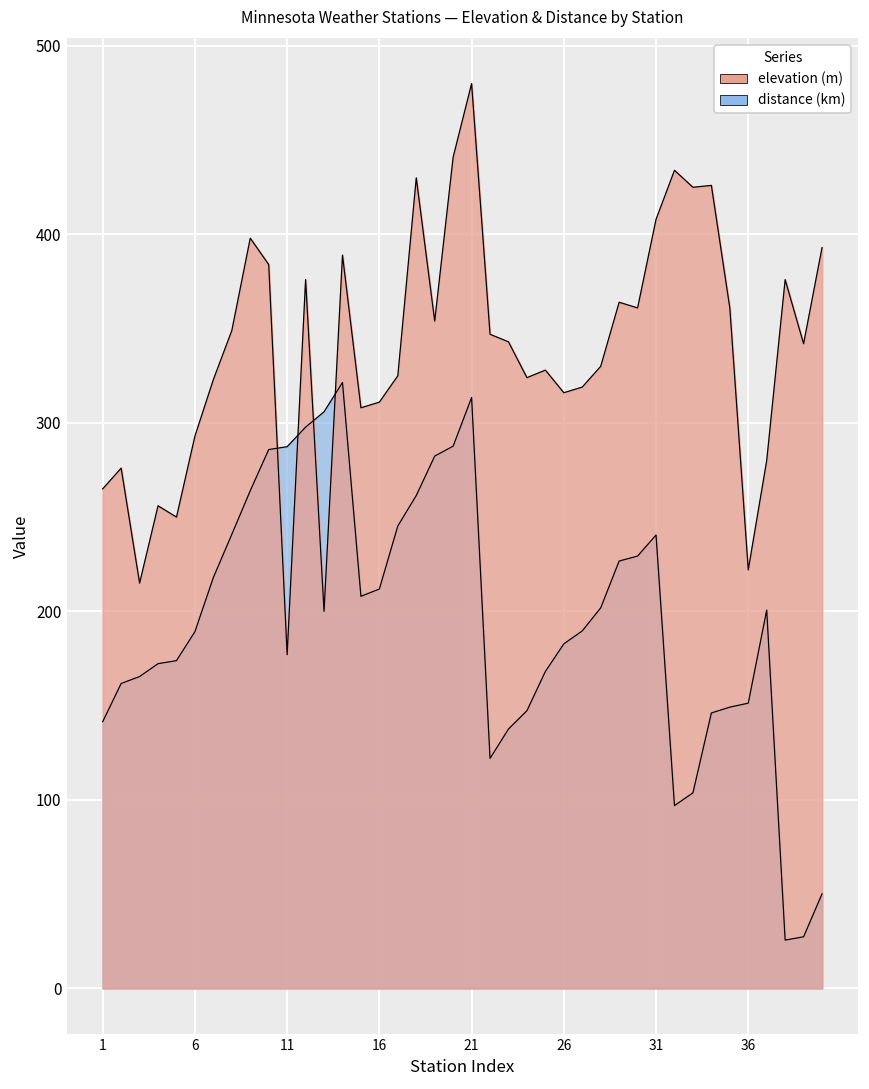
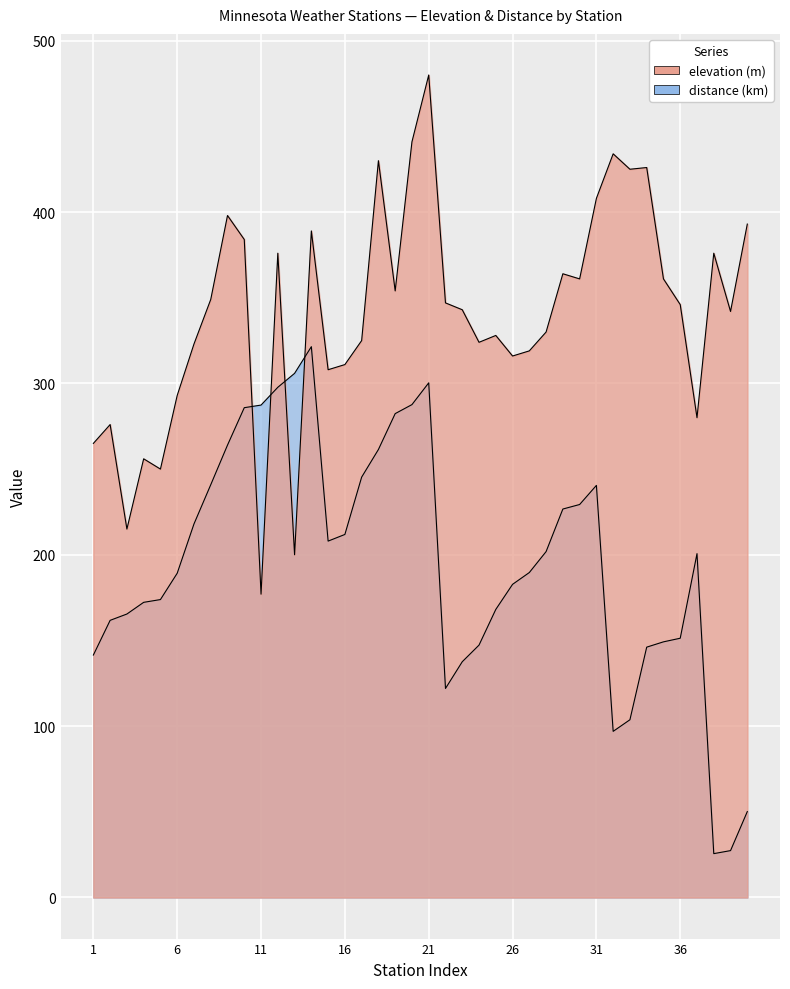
  {
    "distance (km)": {
      "1": 141,
      "6": 189,
      "11": 287,
      "16": 212,
-     "21": 313,
+     "21": 300,
      "26": 183,
      "31": 240,
      "36": 151
    },
    "elevation (m)": {
      "1": 265,
      "6": 293,
      "11": 177,
      "16": 311,
      "21": 480,
      "26": 316,
      "31": 408,
-     "36": 222
+     "36": 346
    }
  }
